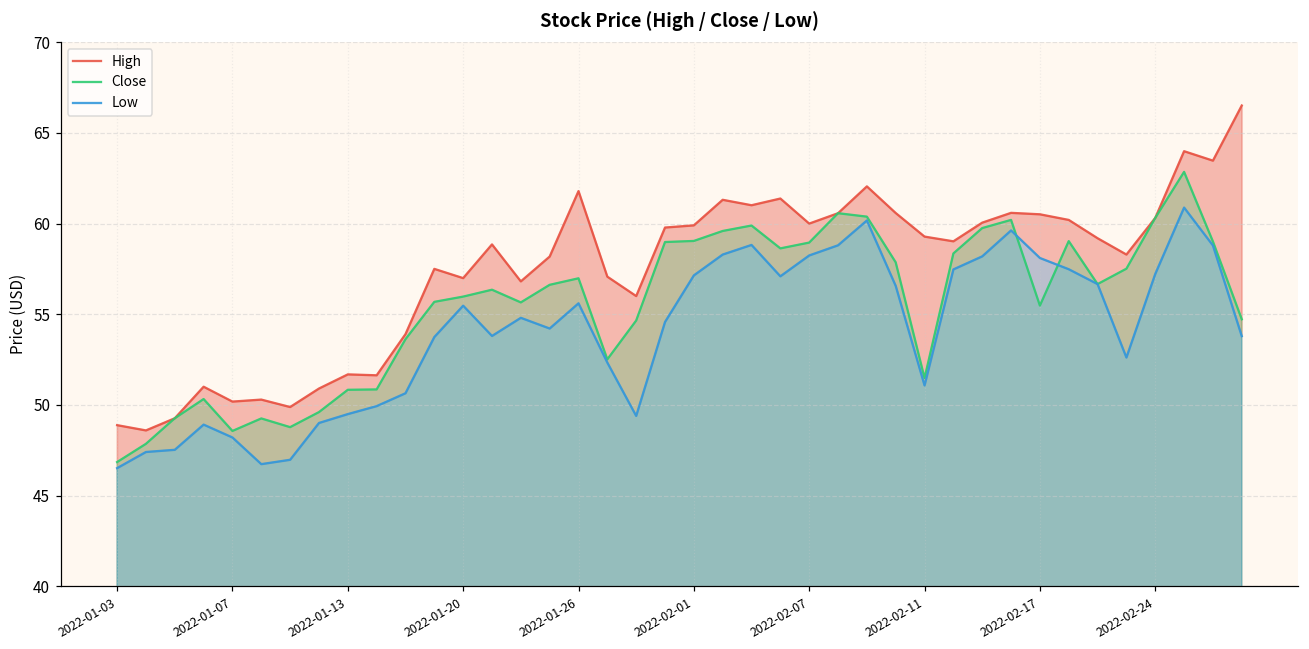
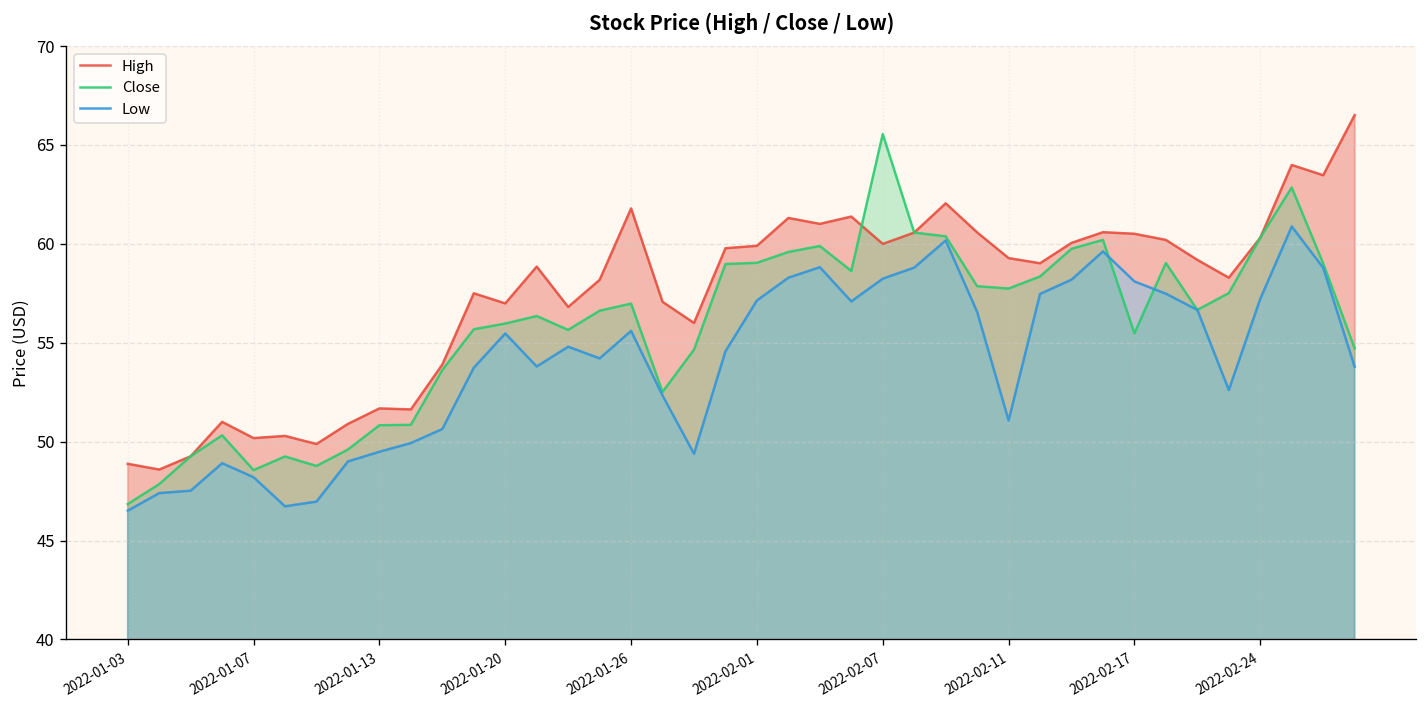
  {
    "High": {
      "2022-01-03": 48.9,
      "2022-01-07": 50.2,
      "2022-01-13": 51.7,
      "2022-01-20": 57.0,
      "2022-01-26": 61.8,
      "2022-02-01": 59.9,
      "2022-02-07": 60.0,
      "2022-02-11": 59.3,
      "2022-02-17": 60.5
    },
    "Close": {
      "2022-01-03": 46.8,
      "2022-01-07": 48.6,
      "2022-01-13": 50.8,
      "2022-01-20": 56.0,
      "2022-01-26": 57.0,
      "2022-02-01": 59.0,
-     "2022-02-07": 59.0,
-     "2022-02-11": 51.5,
+     "2022-02-07": 65.6,
+     "2022-02-11": 57.7,
      "2022-02-17": 55.5
    },
    "Low": {
      "2022-01-03": 46.5,
      "2022-01-07": 48.2,
      "2022-01-13": 49.5,
      "2022-01-20": 55.5,
      "2022-01-26": 55.6,
      "2022-02-01": 57.1,
      "2022-02-07": 58.2,
      "2022-02-11": 51.1,
      "2022-02-17": 58.1,
      "2022-02-24": 57.2
    }
  }
